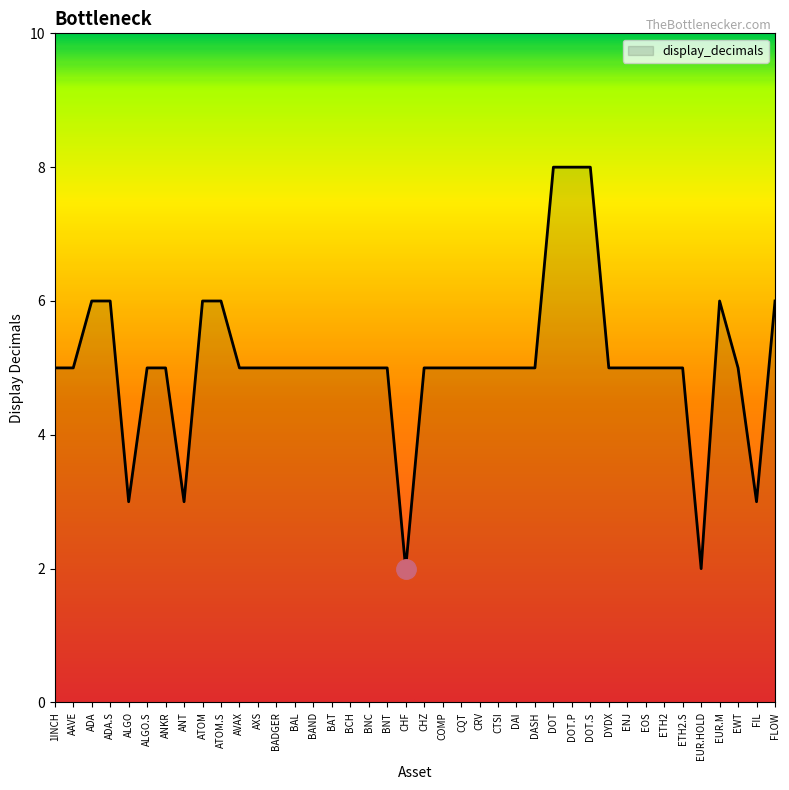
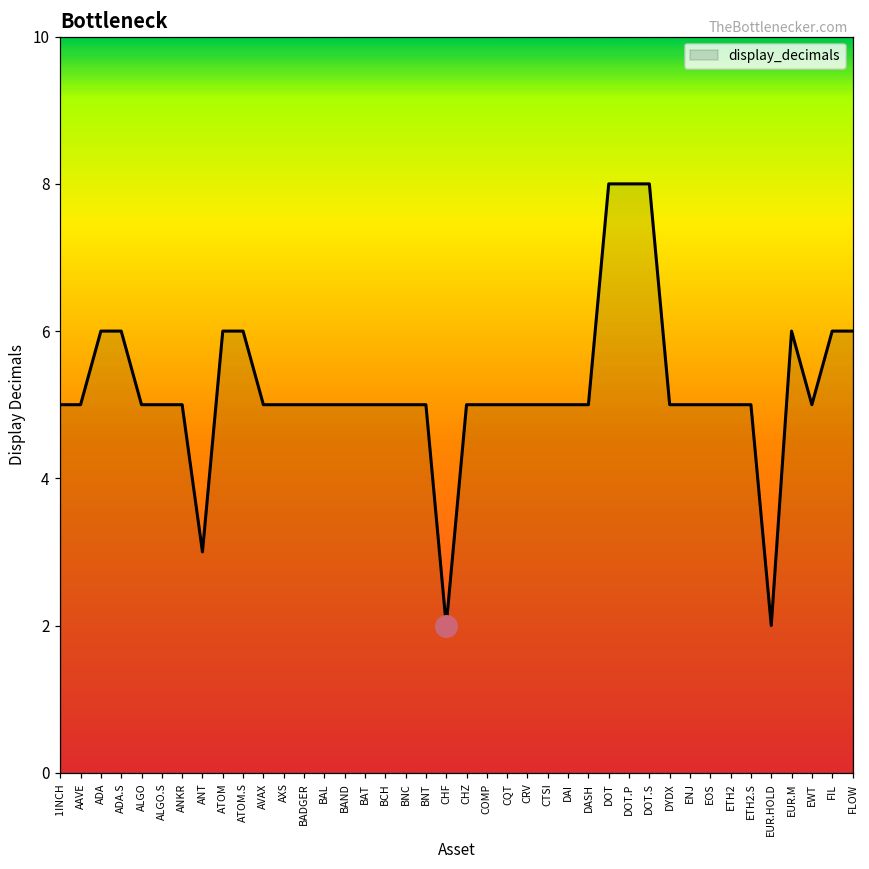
  {
    "display_decimals": {
      "1INCH": 5,
      "AAVE": 5,
      "ADA": 6,
      "ADA.S": 6,
-     "ALGO": 3,
+     "ALGO": 5,
      "ALGO.S": 5,
      "ANKR": 5,
      "ANT": 3,
      "ATOM": 6,
      "ATOM.S": 6,
      "AVAX": 5,
      "AXS": 5,
      "BADGER": 5,
      "BAL": 5,
      "BAND": 5,
      "BAT": 5,
      "BCH": 5,
      "BNC": 5,
      "BNT": 5,
      "CHZ": 5,
      "COMP": 5,
      "CQT": 5,
      "CRV": 5,
      "CTSI": 5,
      "DAI": 5,
      "DASH": 5,
      "DOT": 8,
      "DOT.P": 8,
      "DOT.S": 8,
      "DYDX": 5,
      "ENJ": 5,
      "EOS": 5,
      "ETH2": 5,
      "ETH2.S": 5,
      "EUR.HOLD": 2,
      "EUR.M": 6,
      "EWT": 5,
-     "FIL": 3,
+     "FIL": 6,
      "FLOW": 6
    }
  }
